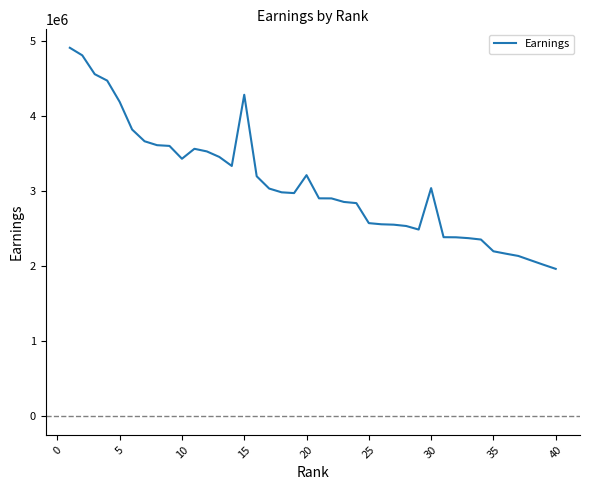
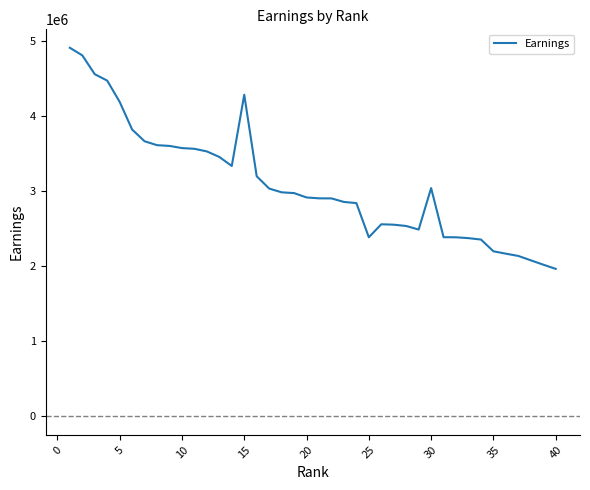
  {
    "5": 4200000,
-   "10": 3400000,
+   "10": 3600000,
    "15": 4300000,
-   "20": 3200000,
-   "25": 2600000,
+   "20": 2900000,
+   "25": 2400000,
    "30": 3000000,
    "35": 2200000,
    "40": 2000000
  }
